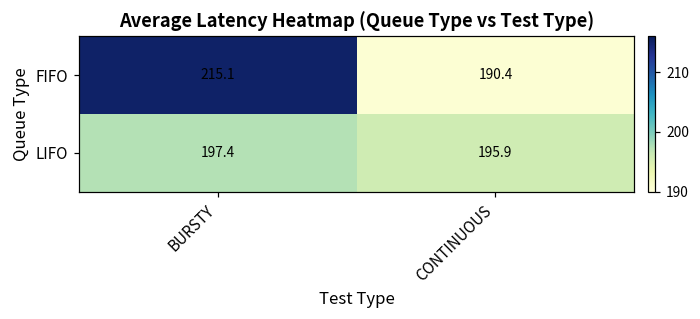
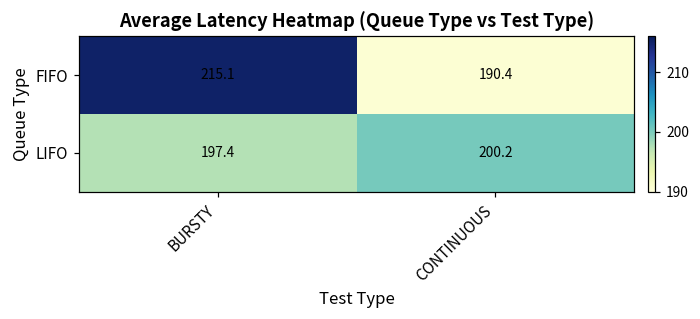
  {
    "FIFO": {
      "BURSTY": 215.1,
      "CONTINUOUS": 190.4
    },
    "LIFO": {
      "BURSTY": 197.4,
-     "CONTINUOUS": 195.9
+     "CONTINUOUS": 200.2
    }
  }
